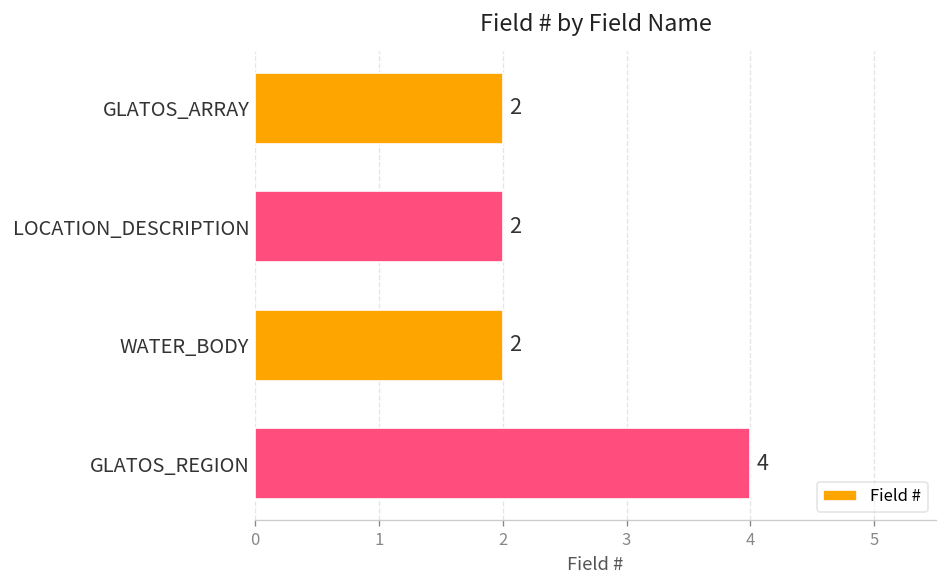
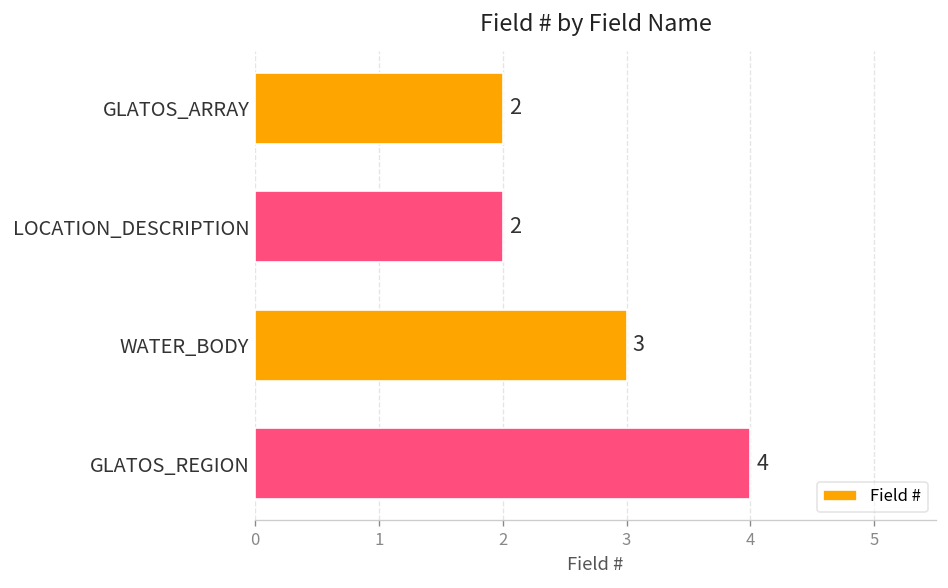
  {
    "GLATOS_ARRAY": 2,
    "LOCATION_DESCRIPTION": 2,
-   "WATER_BODY": 2,
+   "WATER_BODY": 3,
    "GLATOS_REGION": 4
  }
